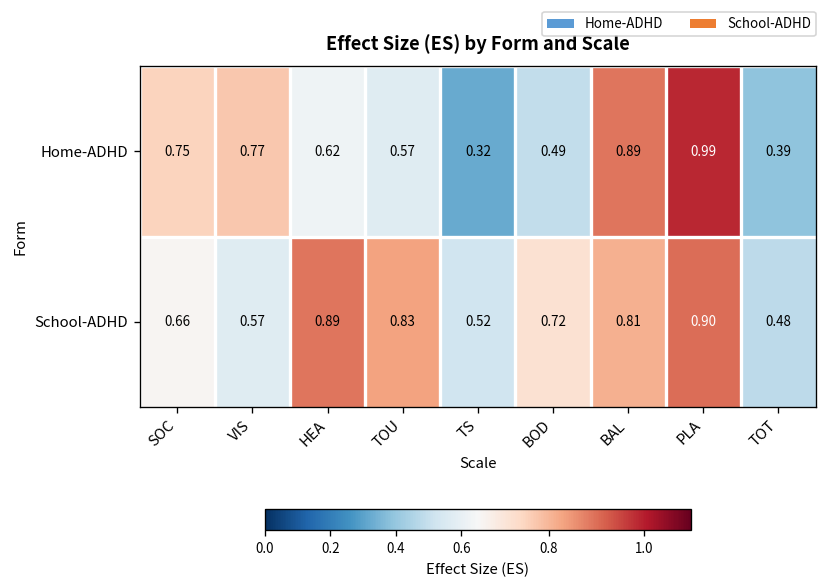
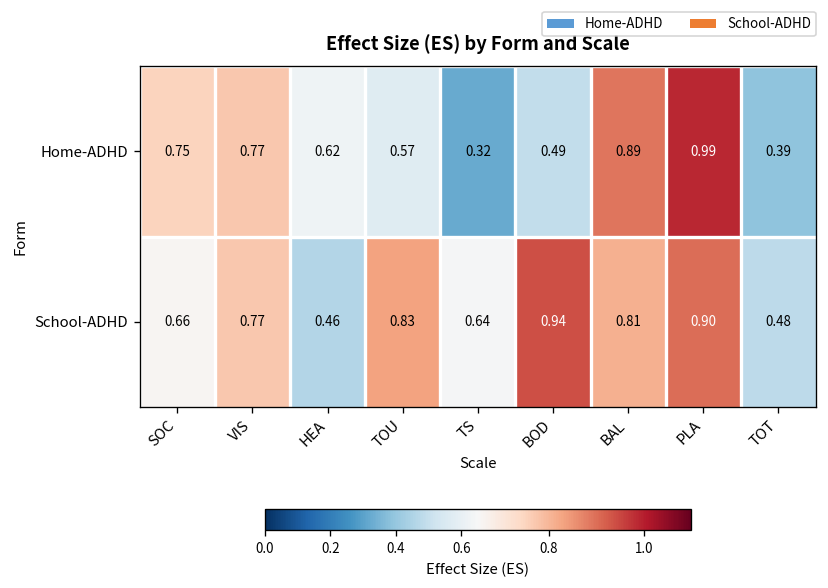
  {
    "Home-ADHD": {
      "SOC": 0.75,
      "VIS": 0.77,
      "HEA": 0.62,
      "TOU": 0.57,
      "TS": 0.32,
      "BOD": 0.49,
      "BAL": 0.89,
      "PLA": 0.99,
      "TOT": 0.39
    },
    "School-ADHD": {
      "SOC": 0.66,
-     "VIS": 0.57,
-     "HEA": 0.89,
+     "VIS": 0.77,
+     "HEA": 0.46,
      "TOU": 0.83,
-     "TS": 0.52,
-     "BOD": 0.72,
+     "TS": 0.64,
+     "BOD": 0.94,
      "BAL": 0.81,
      "PLA": 0.90,
      "TOT": 0.48
    }
  }
